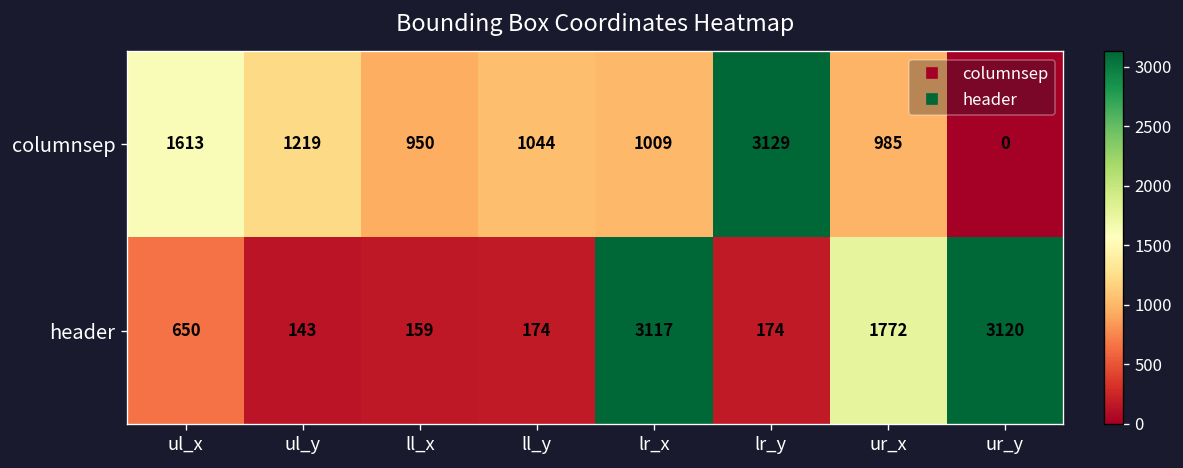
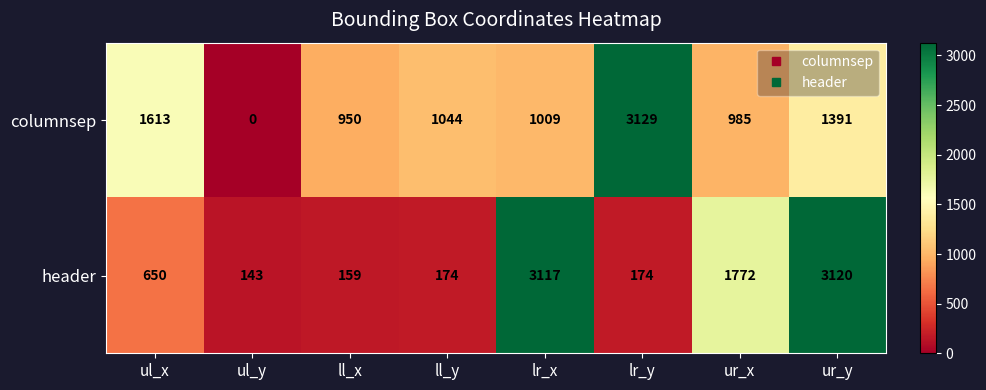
  {
    "columnsep": {
      "ul_x": 1613,
-     "ul_y": 1219,
+     "ul_y": 0,
      "ll_x": 950,
      "ll_y": 1044,
      "lr_x": 1009,
      "lr_y": 3129,
      "ur_x": 985,
-     "ur_y": 0
+     "ur_y": 1391
    },
    "header": {
      "ul_x": 650,
      "ul_y": 143,
      "ll_x": 159,
      "ll_y": 174,
      "lr_x": 3117,
      "lr_y": 174,
      "ur_x": 1772,
      "ur_y": 3120
    }
  }
